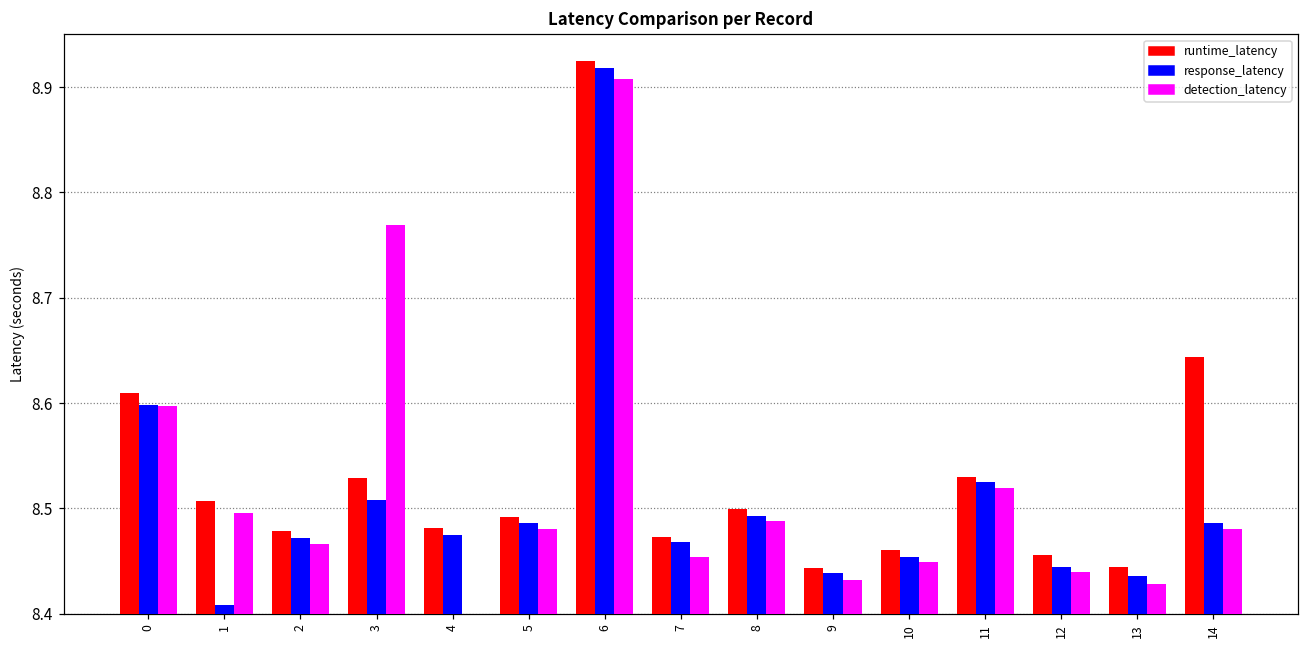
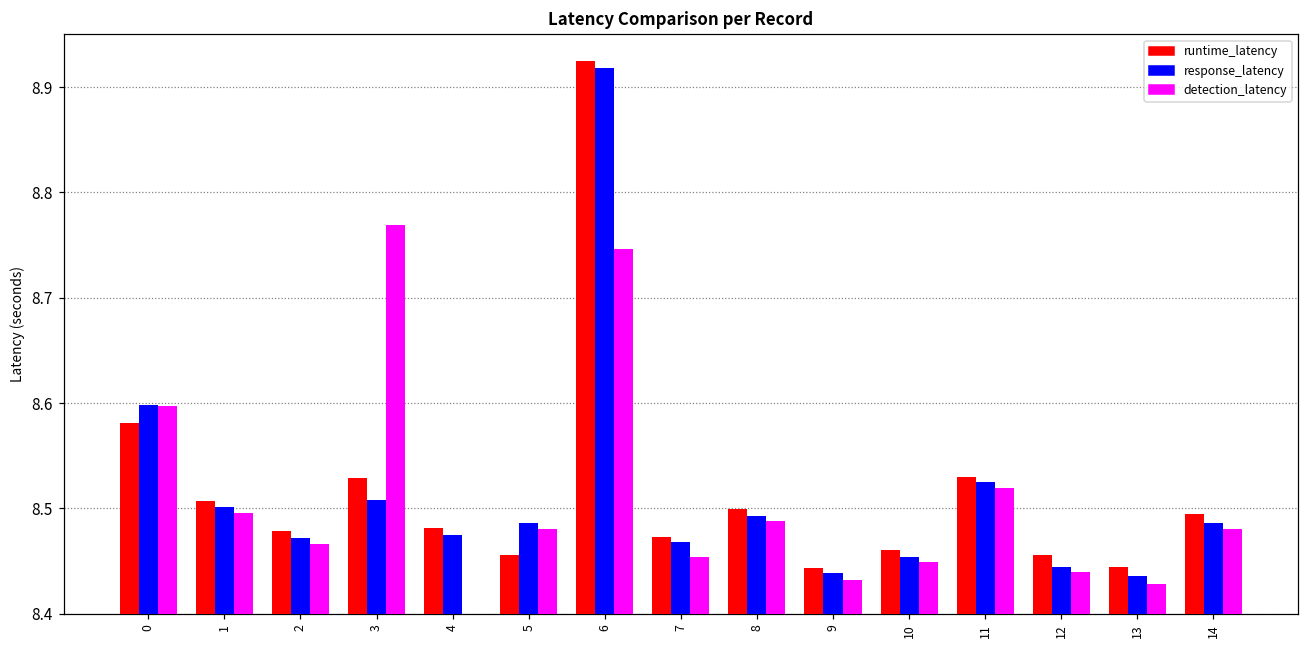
  {
    "runtime_latency": {
-     "0": 8.61,
+     "0": 8.58,
      "1": 8.51,
      "2": 8.48,
      "3": 8.53,
      "4": 8.48,
-     "5": 8.49,
+     "5": 8.46,
      "6": 8.93,
      "7": 8.47,
      "8": 8.50,
      "9": 8.44,
      "10": 8.46,
      "11": 8.53,
      "12": 8.46,
      "13": 8.44,
-     "14": 8.64
+     "14": 8.49
    },
    "response_latency": {
      "0": 8.60,
-     "1": 8.41,
+     "1": 8.50,
      "2": 8.47,
      "3": 8.51,
      "4": 8.47,
      "5": 8.49,
      "6": 8.92,
      "7": 8.47,
      "8": 8.49,
      "9": 8.44,
      "10": 8.45,
      "11": 8.52,
      "12": 8.44,
      "13": 8.44,
      "14": 8.49
    },
    "detection_latency": {
      "0": 8.60,
      "1": 8.50,
      "2": 8.47,
      "3": 8.77,
      "5": 8.48,
-     "6": 8.91,
+     "6": 8.75,
      "7": 8.45,
      "8": 8.49,
      "9": 8.43,
      "10": 8.45,
      "11": 8.52,
      "12": 8.44,
      "13": 8.43,
      "14": 8.48
    }
  }
